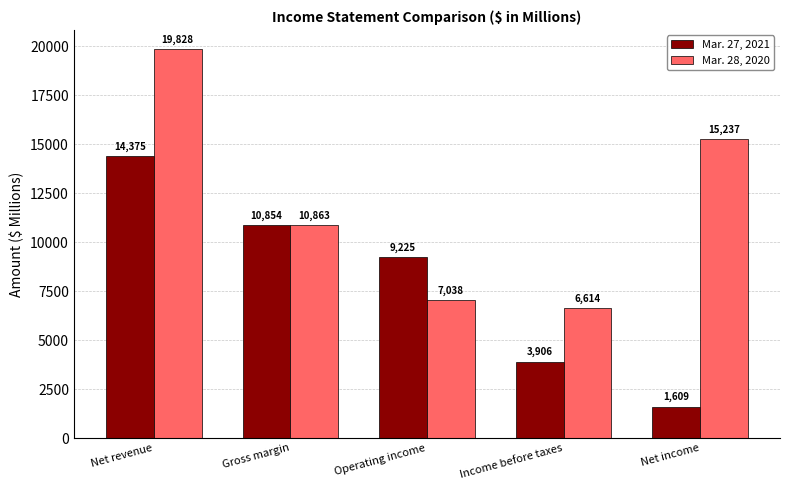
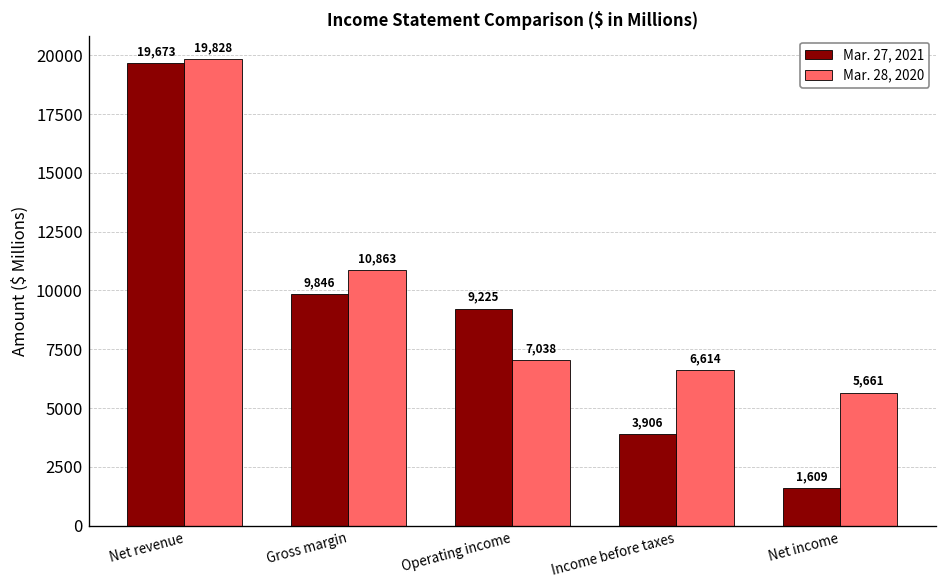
  {
    "Mar. 27, 2021": {
-     "Net revenue": "14,375",
-     "Gross margin": "10,854",
+     "Net revenue": "19,673",
+     "Gross margin": "9,846",
      "Operating income": "9,225",
      "Income before taxes": "3,906",
      "Net income": "1,609"
    },
    "Mar. 28, 2020": {
      "Net revenue": "19,828",
      "Gross margin": "10,863",
      "Operating income": "7,038",
      "Income before taxes": "6,614",
-     "Net income": "15,237"
+     "Net income": "5,661"
    }
  }
